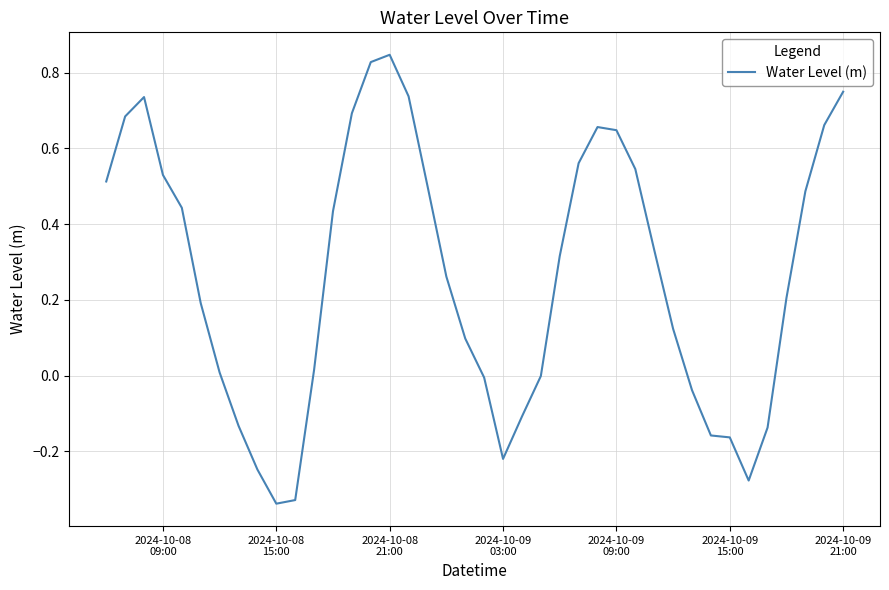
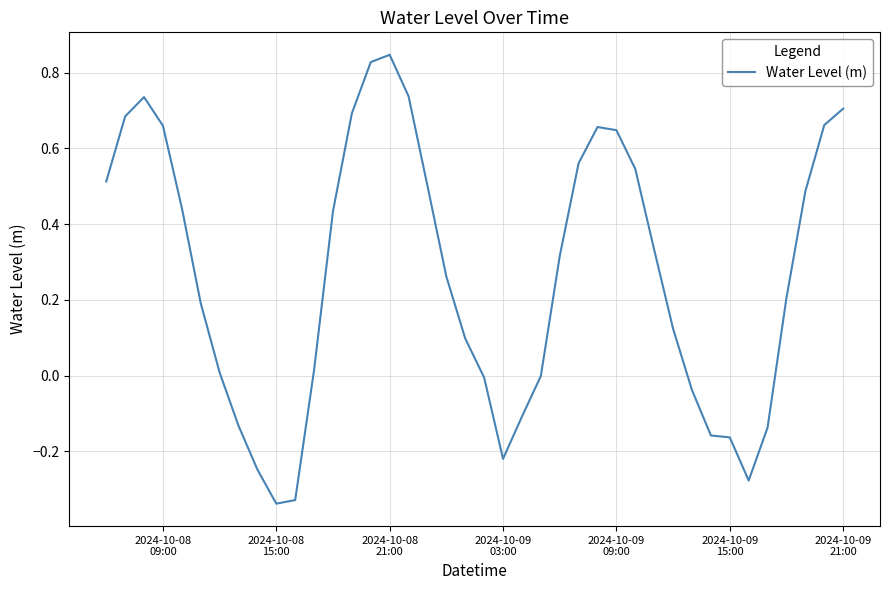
  {
-   "2024-10-08 09:00": 0.53,
+   "2024-10-08 09:00": 0.66,
    "2024-10-08 15:00": -0.34,
    "2024-10-08 21:00": 0.85,
    "2024-10-09 03:00": -0.22,
    "2024-10-09 09:00": 0.65,
    "2024-10-09 15:00": -0.16,
-   "2024-10-09 21:00": 0.75
+   "2024-10-09 21:00": 0.70
  }
